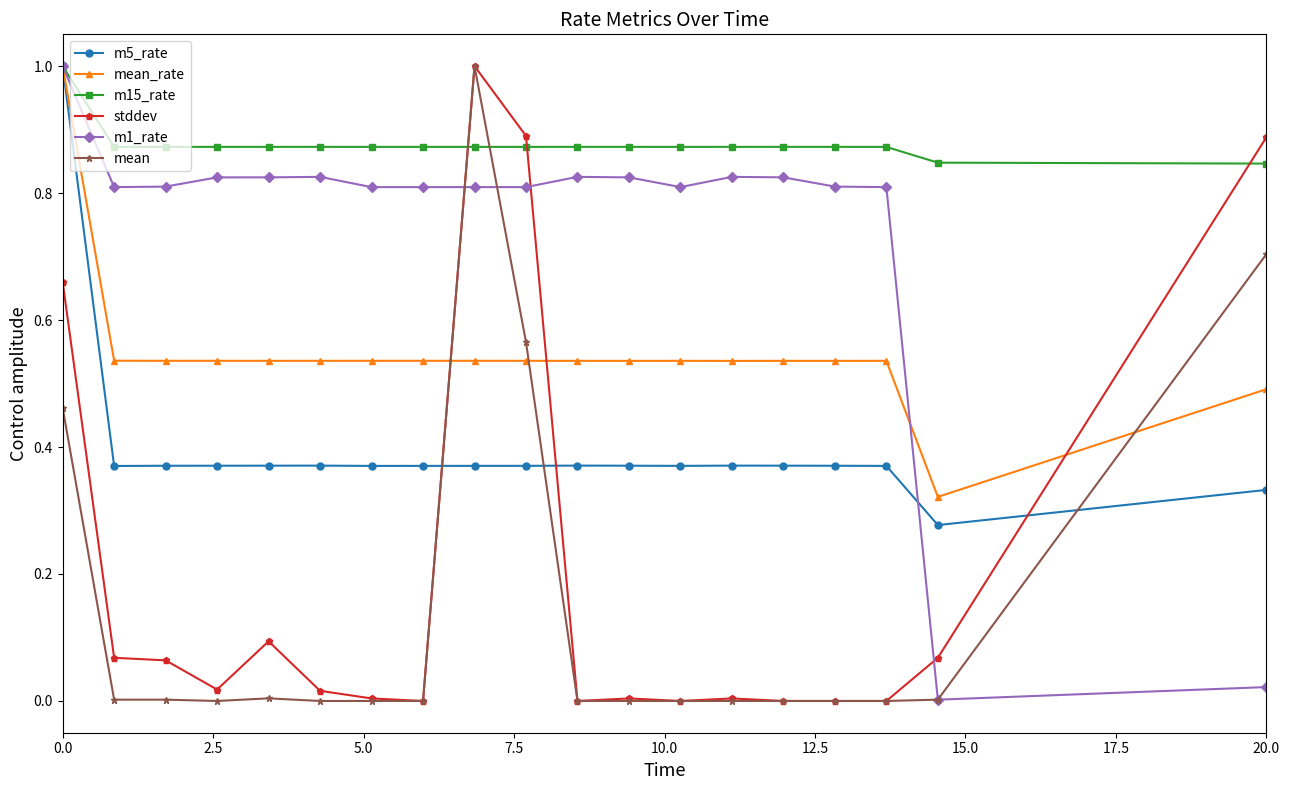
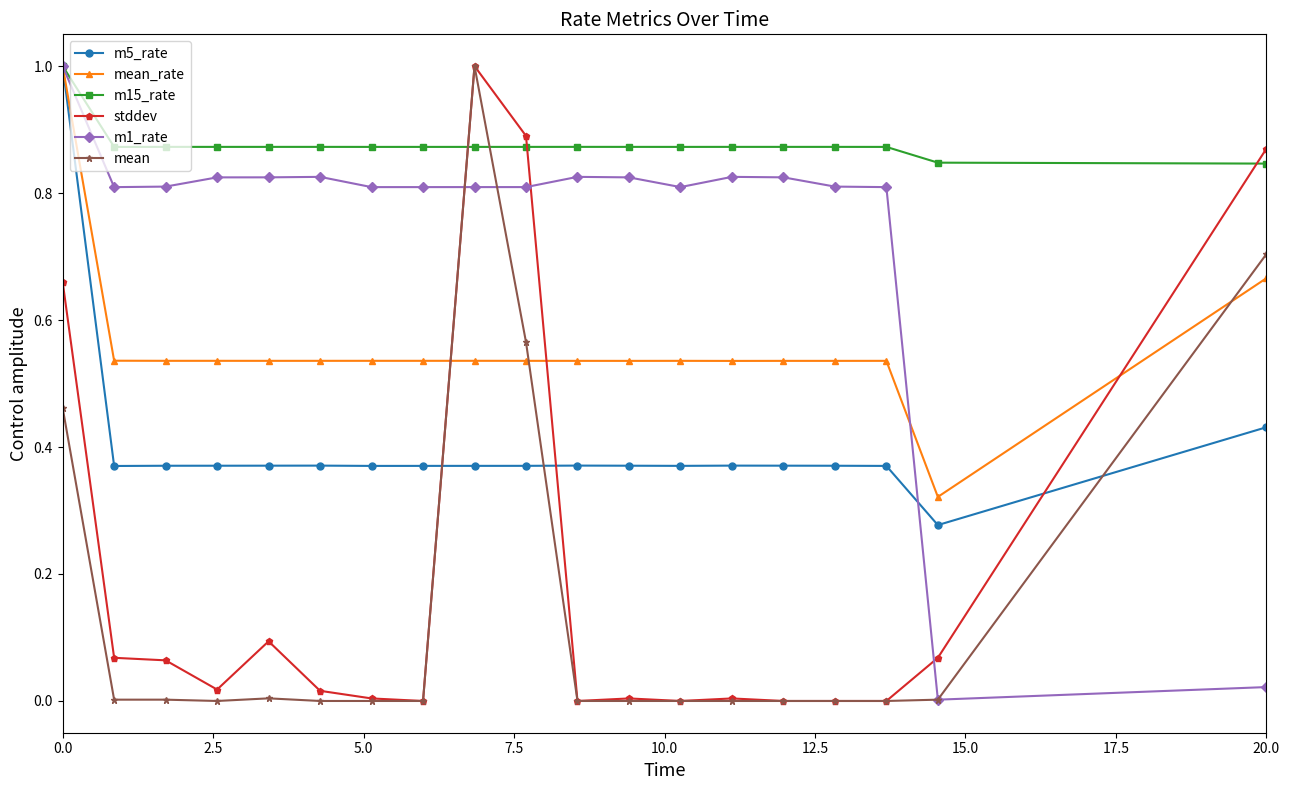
  {
    "m5_rate": {
-     "20.0": 0.33
+     "20.0": 0.43
    },
    "mean_rate": {
-     "20.0": 0.49
+     "20.0": 0.67
    },
    "m15_rate": {
      "20.0": 0.85
    },
    "stddev": {
      "0.0": 0.66,
-     "20.0": 0.89
+     "20.0": 0.87
    },
    "m1_rate": {
      "20.0": 0.02
    },
    "mean": {
      "0.0": 0.46,
      "20.0": 0.70
    }
  }
